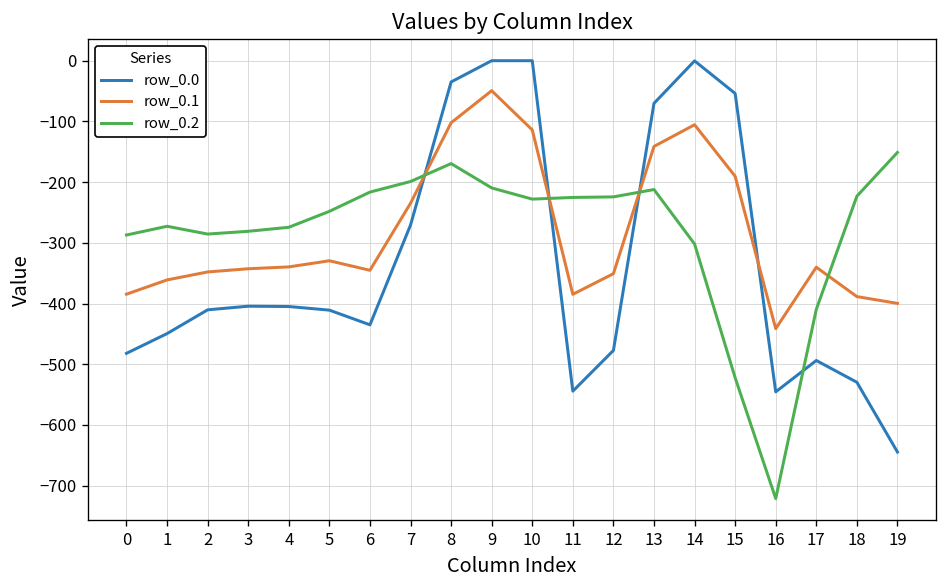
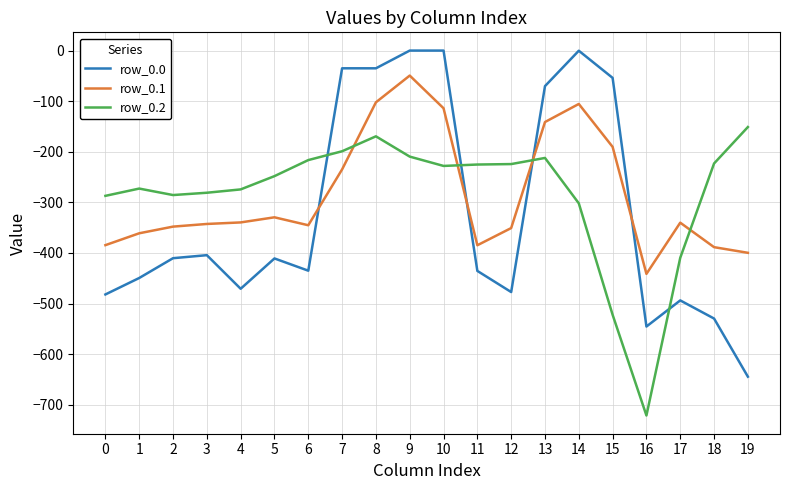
  {
    "row_0.0": {
      "0": -480,
      "1": -450,
      "2": -410,
      "3": -400,
-     "4": -400,
+     "4": -470,
      "5": -410,
      "6": -440,
-     "7": -270,
+     "7": -40,
      "8": -40,
      "9": 0,
      "10": 0,
-     "11": -540,
+     "11": -440,
      "12": -480,
      "13": -70,
      "14": 0,
      "15": -50,
      "16": -550,
      "17": -490,
      "18": -530,
      "19": -640
    },
    "row_0.1": {
      "0": -380,
      "1": -360,
      "2": -350,
      "3": -340,
      "4": -340,
      "5": -330,
      "6": -350,
      "7": -230,
      "8": -100,
      "9": -50,
      "10": -110,
      "11": -380,
      "12": -350,
      "13": -140,
      "14": -110,
      "15": -190,
      "16": -440,
      "17": -340,
      "18": -390,
      "19": -400
    },
    "row_0.2": {
      "0": -290,
      "1": -270,
      "2": -290,
      "3": -280,
      "4": -270,
      "5": -250,
      "6": -220,
      "7": -200,
      "8": -170,
      "9": -210,
      "10": -230,
      "11": -230,
      "12": -220,
      "13": -210,
      "14": -300,
      "15": -520,
      "16": -720,
      "17": -410,
      "18": -220,
      "19": -150
    }
  }
